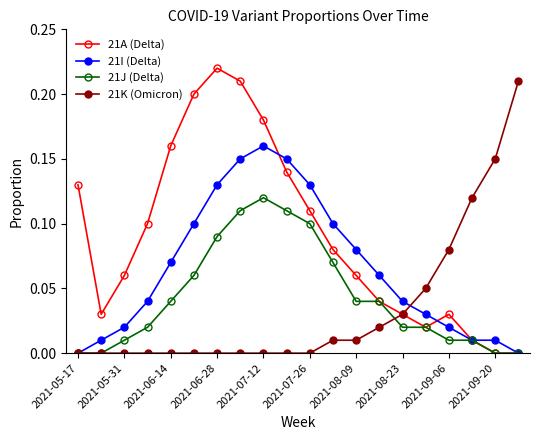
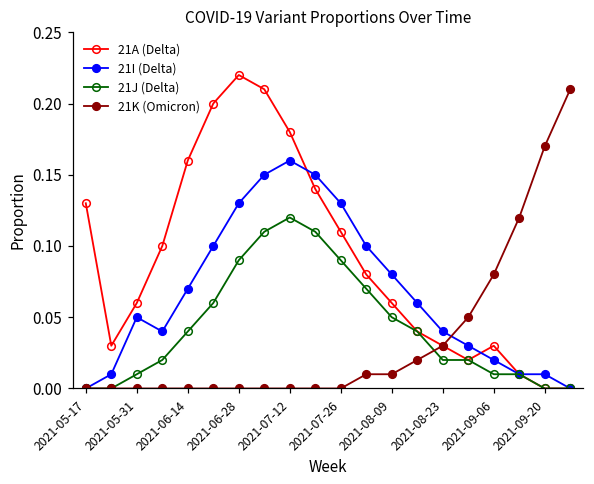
  {
    "21A (Delta)": {
      "2021-05-17": 0.13,
      "2021-05-31": 0.06,
      "2021-06-14": 0.16,
      "2021-06-28": 0.22,
      "2021-07-12": 0.18,
      "2021-07-26": 0.11,
      "2021-08-09": 0.06,
      "2021-09-06": 0.03
    },
    "21I (Delta)": {
-     "2021-05-31": 0.02,
+     "2021-05-31": 0.05,
      "2021-06-14": 0.07,
      "2021-06-28": 0.13,
      "2021-07-12": 0.16,
      "2021-07-26": 0.13,
      "2021-08-09": 0.08,
      "2021-08-23": 0.04,
      "2021-09-06": 0.02,
      "2021-09-20": 0.01
    },
    "21J (Delta)": {
      "2021-05-31": 0.01,
      "2021-06-14": 0.04,
      "2021-06-28": 0.09,
      "2021-07-12": 0.12,
-     "2021-07-26": 0.10,
-     "2021-08-09": 0.04,
+     "2021-07-26": 0.09,
+     "2021-08-09": 0.05,
      "2021-08-23": 0.02,
      "2021-09-06": 0.01
    },
    "21K (Omicron)": {
      "2021-05-31": 0.00,
      "2021-06-14": 0.00,
      "2021-06-28": 0.00,
      "2021-07-12": 0.00,
      "2021-07-26": 0.00,
      "2021-08-09": 0.01,
      "2021-09-06": 0.08,
-     "2021-09-20": 0.15
+     "2021-09-20": 0.17
    }
  }
